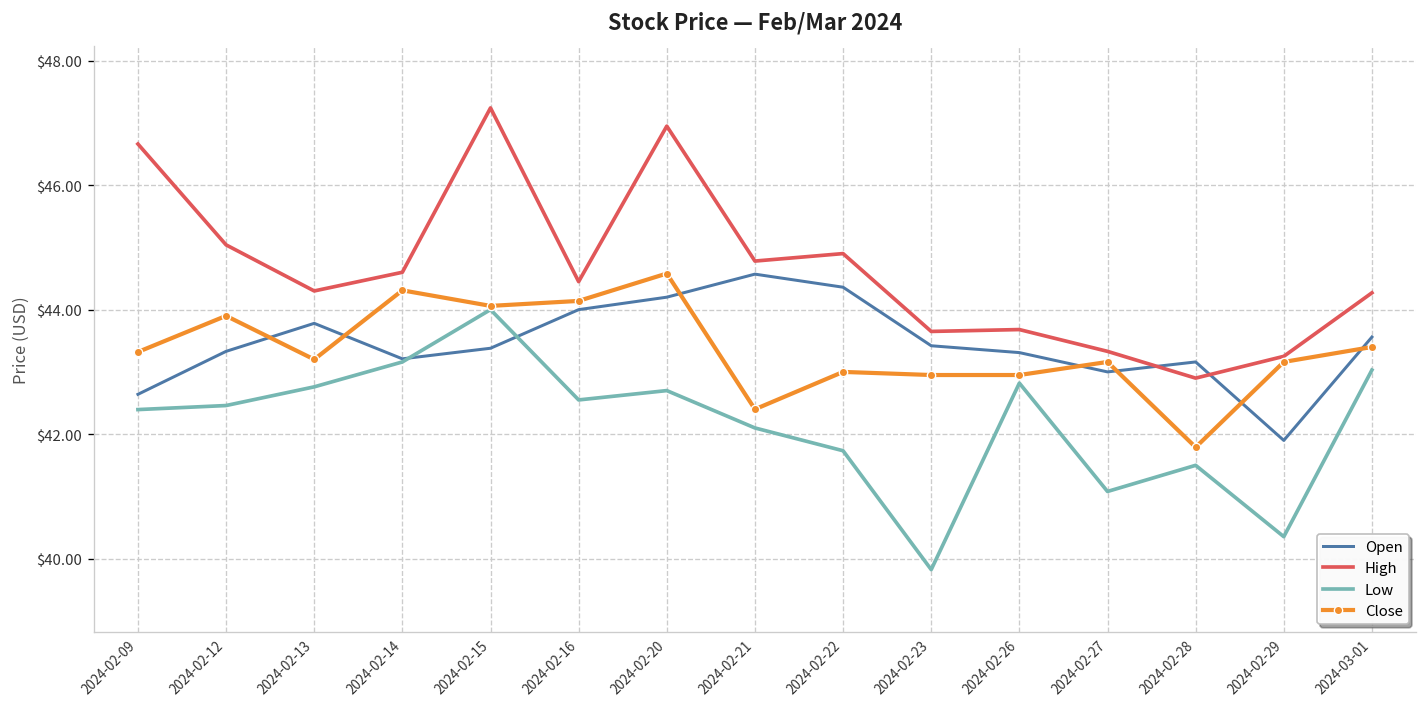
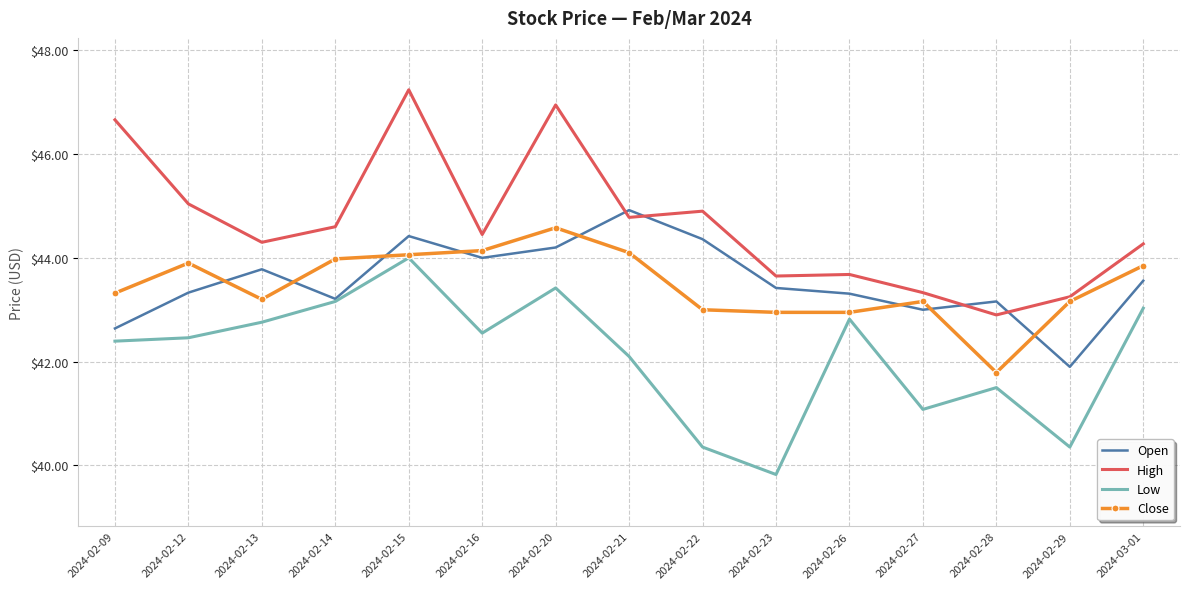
  {
    "Open": {
      "2024-02-09": "$42.6",
      "2024-02-12": "$43.3",
      "2024-02-13": "$43.8",
      "2024-02-14": "$43.2",
-     "2024-02-15": "$43.4",
+     "2024-02-15": "$44.4",
      "2024-02-16": "$44.0",
      "2024-02-20": "$44.2",
-     "2024-02-21": "$44.6",
+     "2024-02-21": "$44.9",
      "2024-02-22": "$44.4",
      "2024-02-23": "$43.4",
      "2024-02-26": "$43.3",
      "2024-02-27": "$43.0",
      "2024-02-28": "$43.2",
      "2024-02-29": "$41.9",
      "2024-03-01": "$43.6"
    },
    "High": {
      "2024-02-09": "$46.7",
      "2024-02-12": "$45.0",
      "2024-02-13": "$44.3",
      "2024-02-14": "$44.6",
      "2024-02-15": "$47.2",
      "2024-02-16": "$44.5",
      "2024-02-20": "$46.9",
      "2024-02-21": "$44.8",
      "2024-02-22": "$44.9",
      "2024-02-23": "$43.7",
      "2024-02-26": "$43.7",
      "2024-02-27": "$43.3",
      "2024-02-28": "$42.9",
      "2024-02-29": "$43.3",
      "2024-03-01": "$44.3"
    },
    "Low": {
      "2024-02-09": "$42.4",
      "2024-02-12": "$42.5",
      "2024-02-13": "$42.8",
      "2024-02-14": "$43.2",
      "2024-02-15": "$44.0",
      "2024-02-16": "$42.6",
-     "2024-02-20": "$42.7",
+     "2024-02-20": "$43.4",
      "2024-02-21": "$42.1",
-     "2024-02-22": "$41.7",
+     "2024-02-22": "$40.4",
      "2024-02-23": "$39.8",
      "2024-02-26": "$42.8",
      "2024-02-27": "$41.1",
      "2024-02-28": "$41.5",
      "2024-02-29": "$40.4",
      "2024-03-01": "$43.0"
    },
    "Close": {
      "2024-02-09": "$43.3",
      "2024-02-12": "$43.9",
      "2024-02-13": "$43.2",
-     "2024-02-14": "$44.3",
+     "2024-02-14": "$44.0",
      "2024-02-15": "$44.1",
      "2024-02-16": "$44.1",
      "2024-02-20": "$44.6",
-     "2024-02-21": "$42.4",
+     "2024-02-21": "$44.1",
      "2024-02-22": "$43.0",
      "2024-02-23": "$43.0",
      "2024-02-26": "$43.0",
      "2024-02-27": "$43.2",
      "2024-02-28": "$41.8",
      "2024-02-29": "$43.2",
-     "2024-03-01": "$43.4"
+     "2024-03-01": "$43.9"
    }
  }
